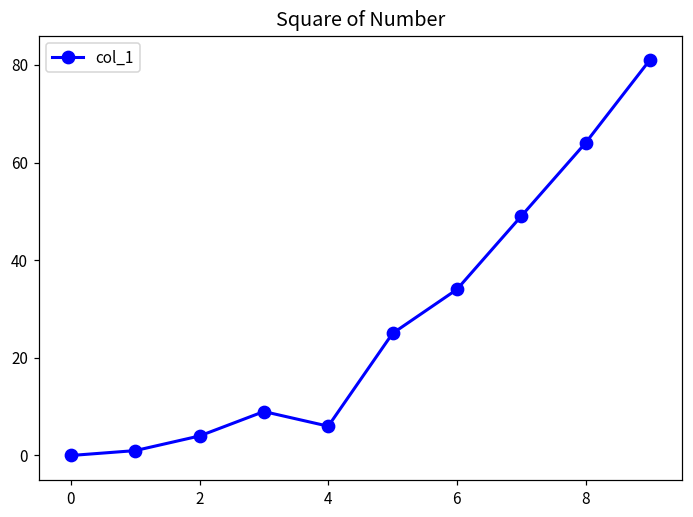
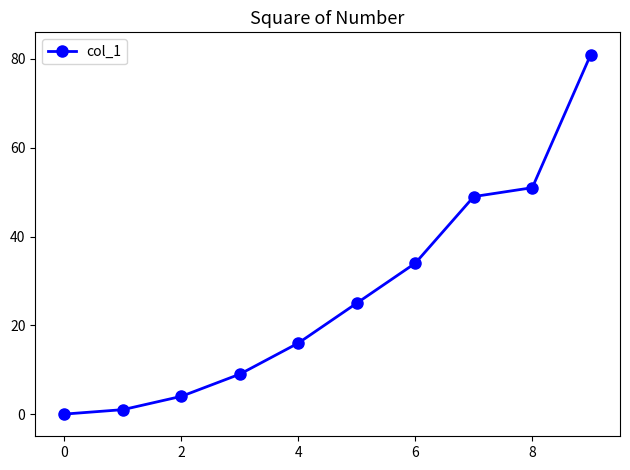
  {
    "0": 0,
    "2": 4,
-   "4": 6,
+   "4": 16,
    "6": 34,
-   "8": 64
+   "8": 51
  }
